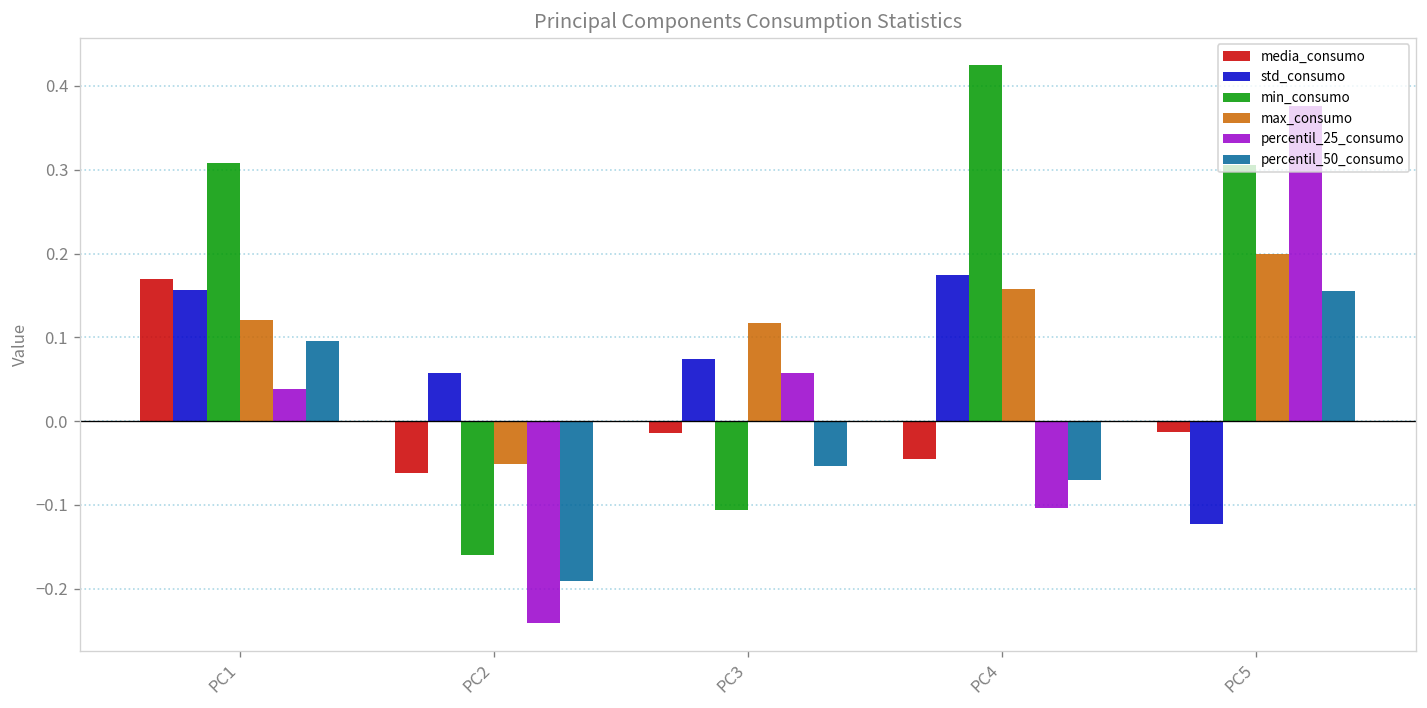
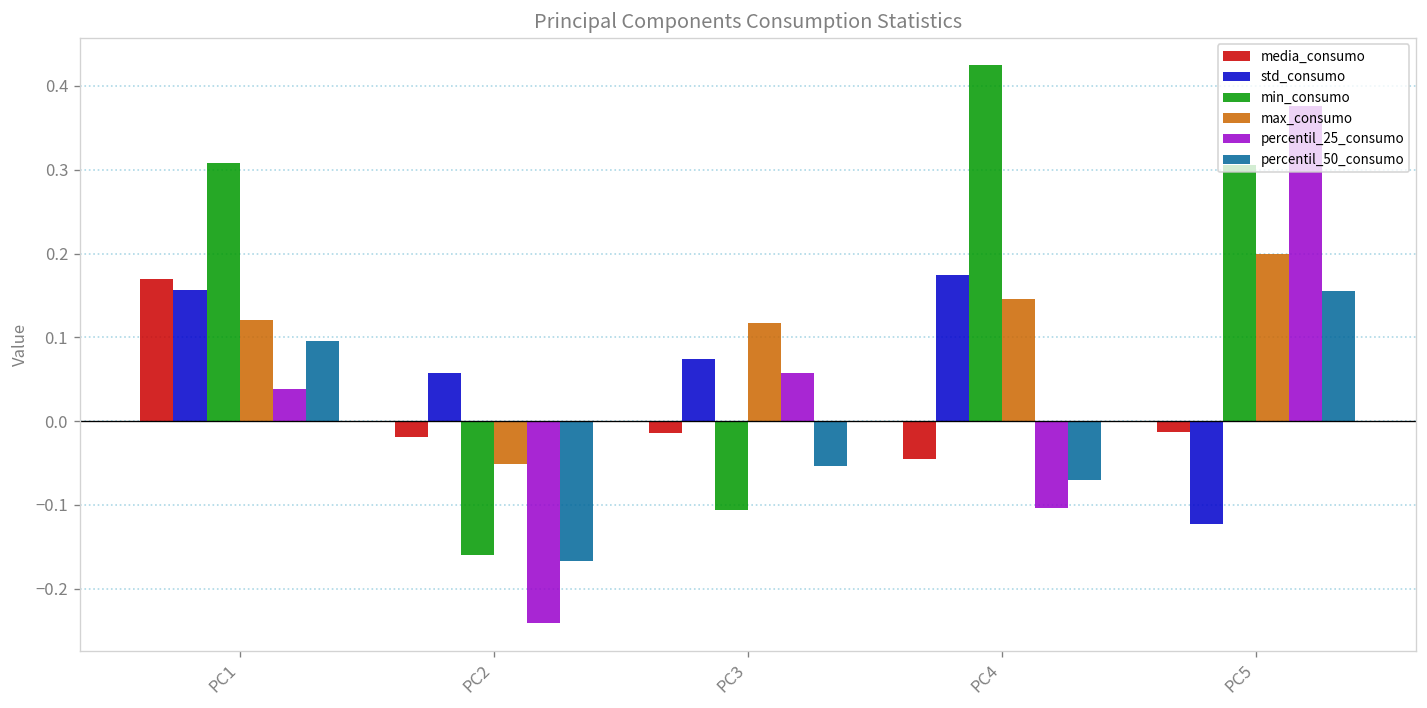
  {
    "media_consumo": {
      "PC1": 0.17,
-     "PC2": -0.06,
+     "PC2": -0.02,
      "PC3": -0.01,
      "PC4": -0.04,
      "PC5": -0.01
    },
    "std_consumo": {
      "PC1": 0.16,
      "PC2": 0.06,
      "PC3": 0.07,
      "PC4": 0.17,
      "PC5": -0.12
    },
    "min_consumo": {
      "PC1": 0.31,
      "PC2": -0.16,
      "PC3": -0.11,
      "PC4": 0.42,
      "PC5": 0.31
    },
    "max_consumo": {
      "PC1": 0.12,
      "PC2": -0.05,
      "PC3": 0.12,
-     "PC4": 0.16,
+     "PC4": 0.15,
      "PC5": 0.20
    },
    "percentil_25_consumo": {
      "PC1": 0.04,
      "PC2": -0.24,
      "PC3": 0.06,
      "PC4": -0.10
    },
    "percentil_50_consumo": {
      "PC1": 0.10,
-     "PC2": -0.19,
+     "PC2": -0.17,
      "PC3": -0.05,
      "PC4": -0.07,
      "PC5": 0.15
    }
  }
